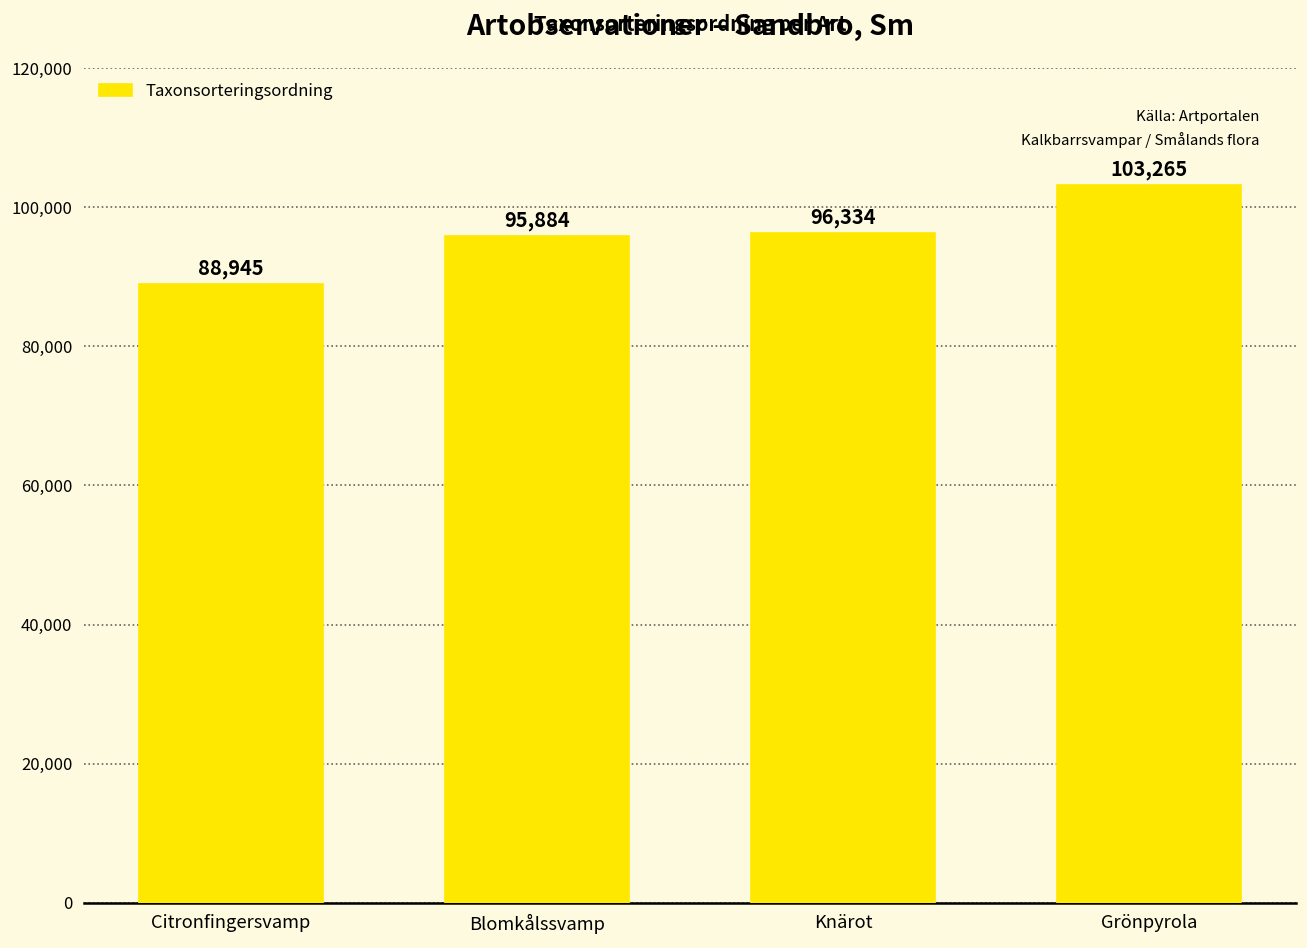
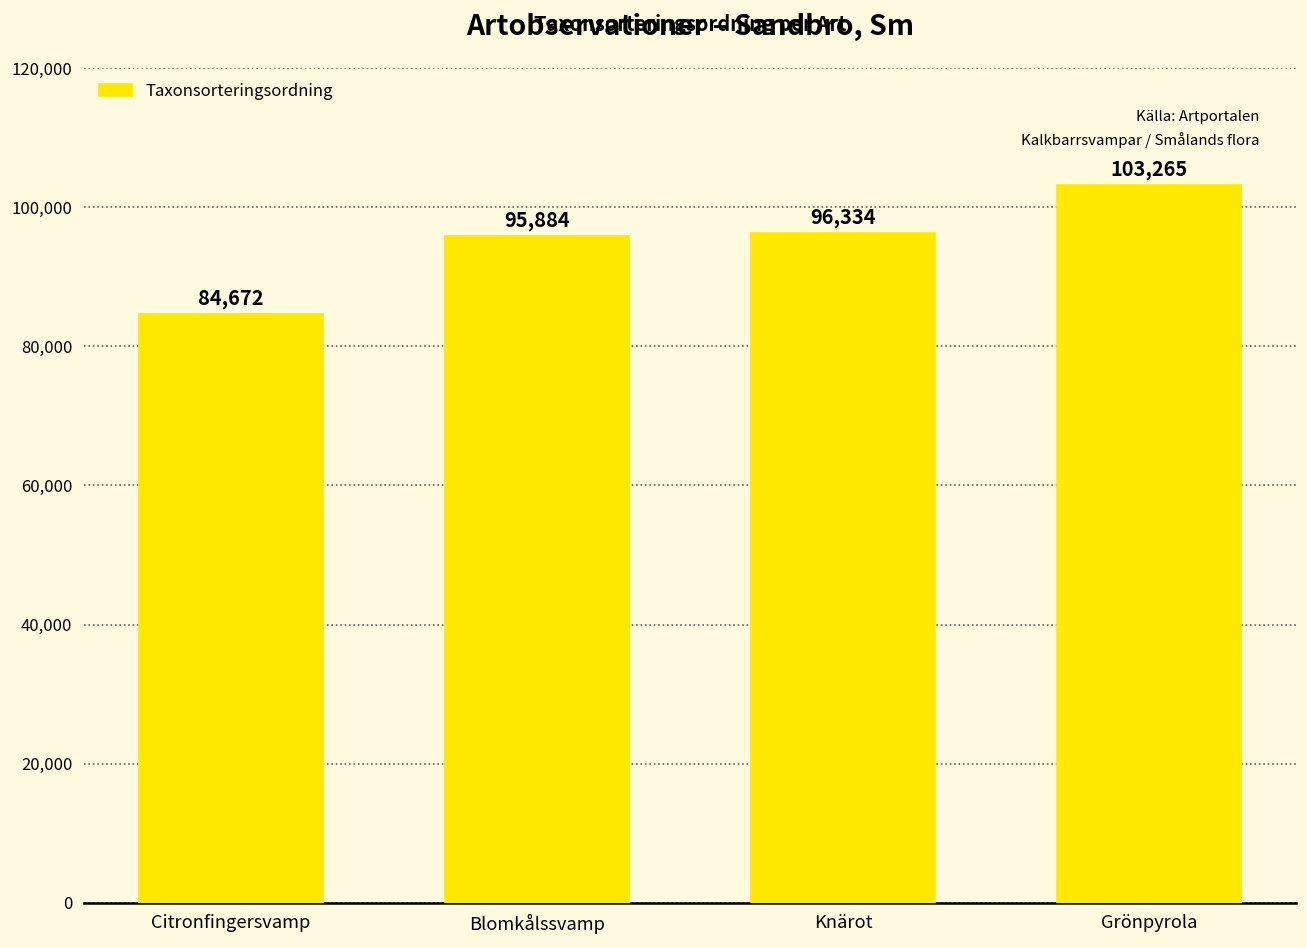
  {
-   "Citronfingersvamp": "88,945",
+   "Citronfingersvamp": "84,672",
    "Blomkålssvamp": "95,884",
    "Knärot": "96,334",
    "Grönpyrola": "103,265"
  }
